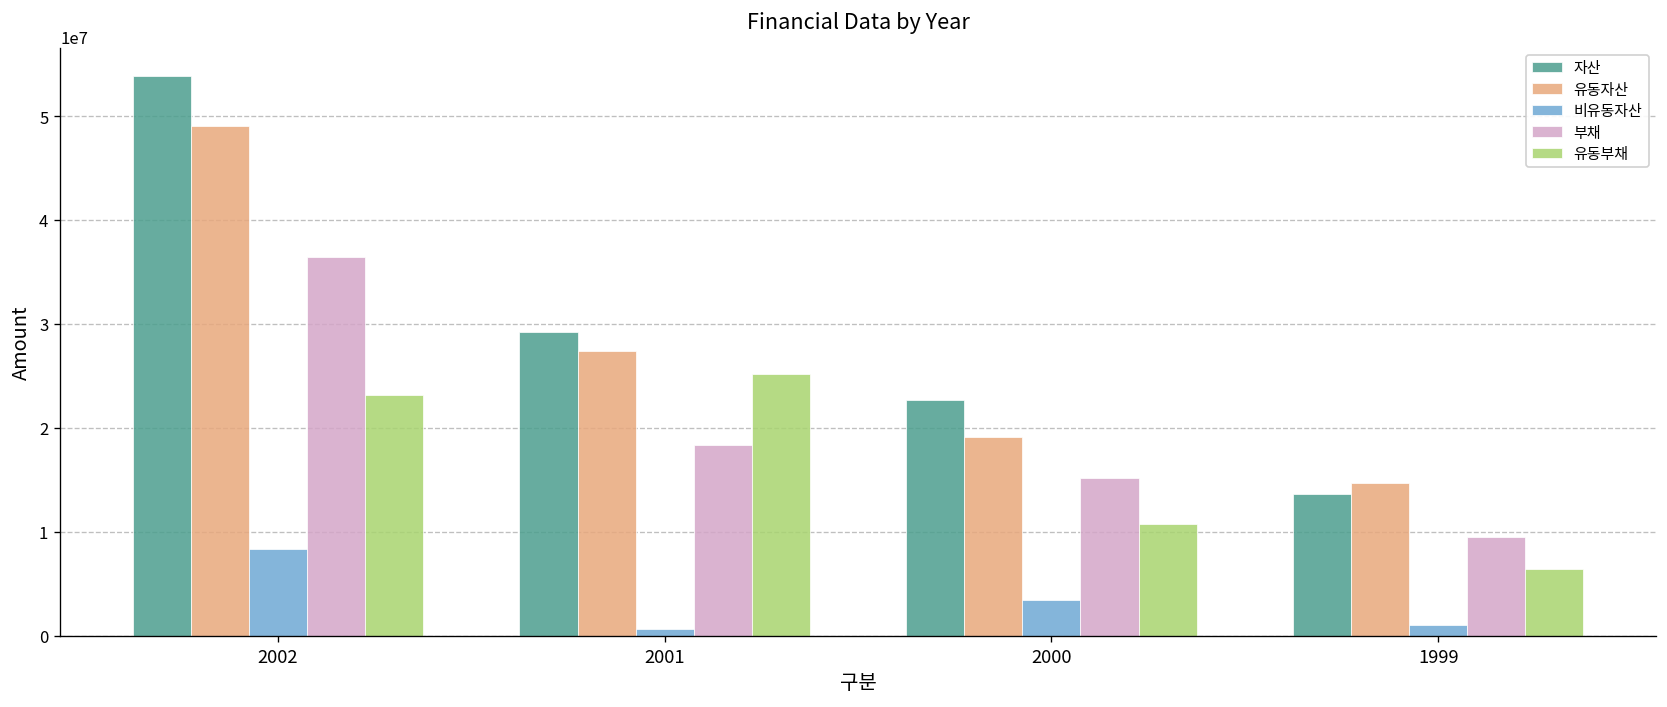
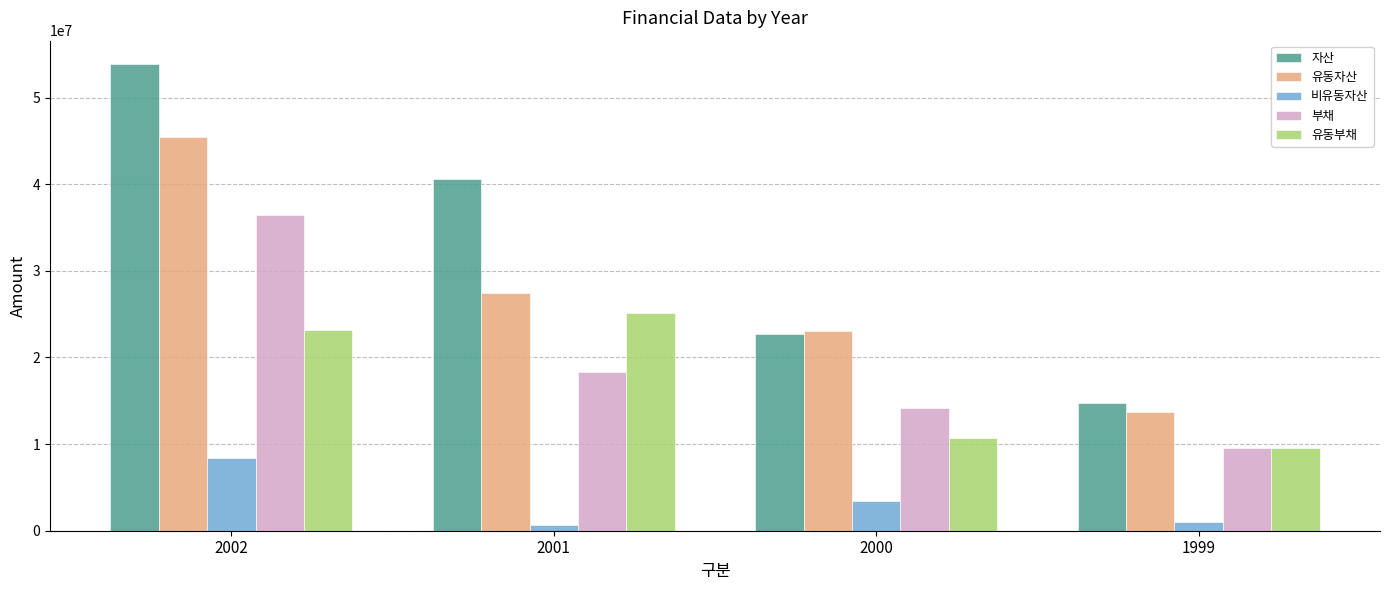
  {
    "자산": {
      "2002": 54000000,
-     "2001": 29000000,
+     "2001": 41000000,
      "2000": 23000000,
-     "1999": 14000000
+     "1999": 15000000
    },
    "유동자산": {
-     "2002": 49000000,
+     "2002": 45000000,
      "2001": 27000000,
-     "2000": 19000000,
-     "1999": 15000000
+     "2000": 23000000,
+     "1999": 14000000
    },
    "비유동자산": {
      "2002": 8000000,
      "2001": 1000000,
      "2000": 3000000,
      "1999": 1000000
    },
    "부채": {
      "2002": 36000000,
      "2001": 18000000,
-     "2000": 15000000,
+     "2000": 14000000,
      "1999": 10000000
    },
    "유동부채": {
      "2002": 23000000,
      "2001": 25000000,
      "2000": 11000000,
-     "1999": 6000000
+     "1999": 10000000
    }
  }
